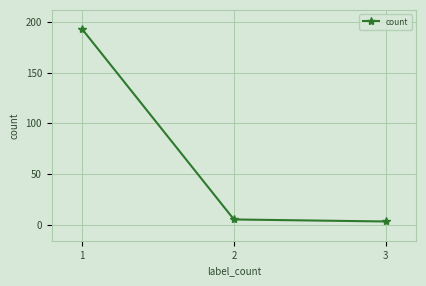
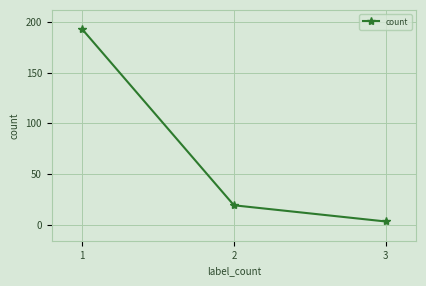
  {
    "1": 193,
-   "2": 5,
+   "2": 19,
    "3": 3
  }
